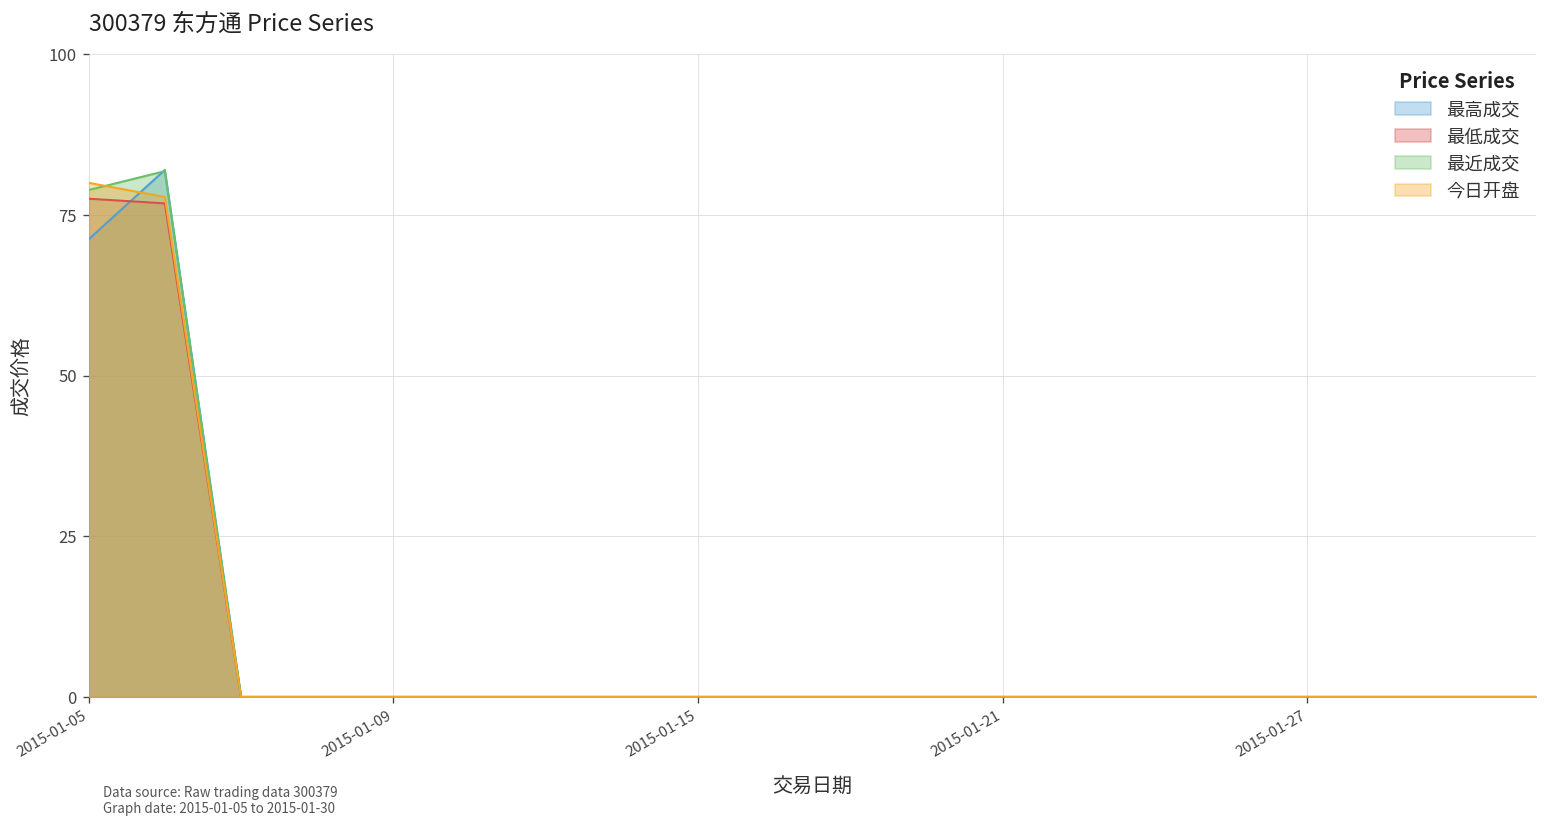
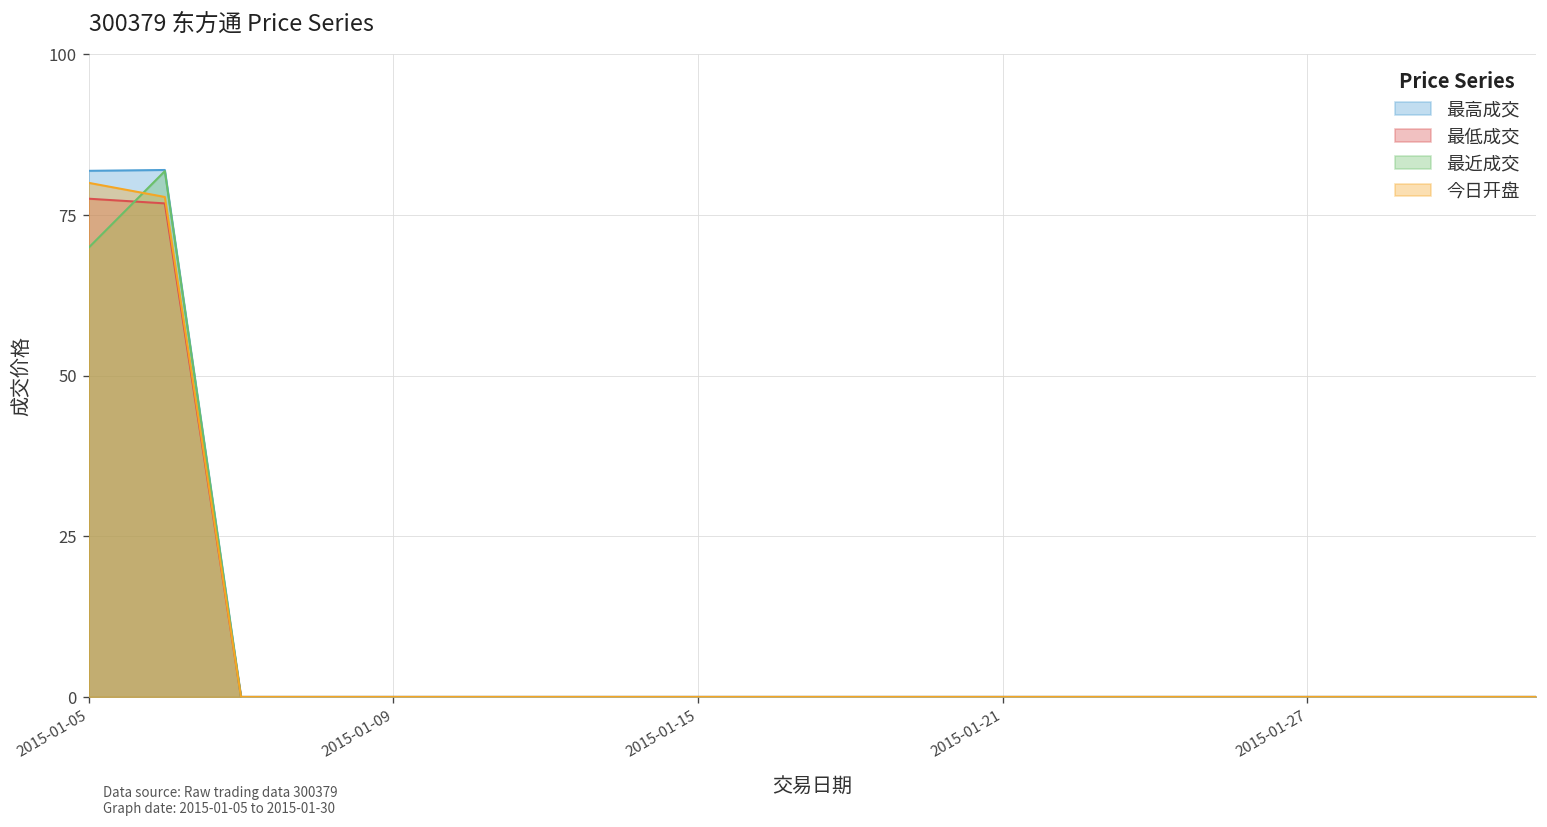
  {
    "最高成交": {
-     "2015-01-05": 71
+     "2015-01-05": 82
    },
    "最近成交": {
-     "2015-01-05": 79
+     "2015-01-05": 70
    }
  }
